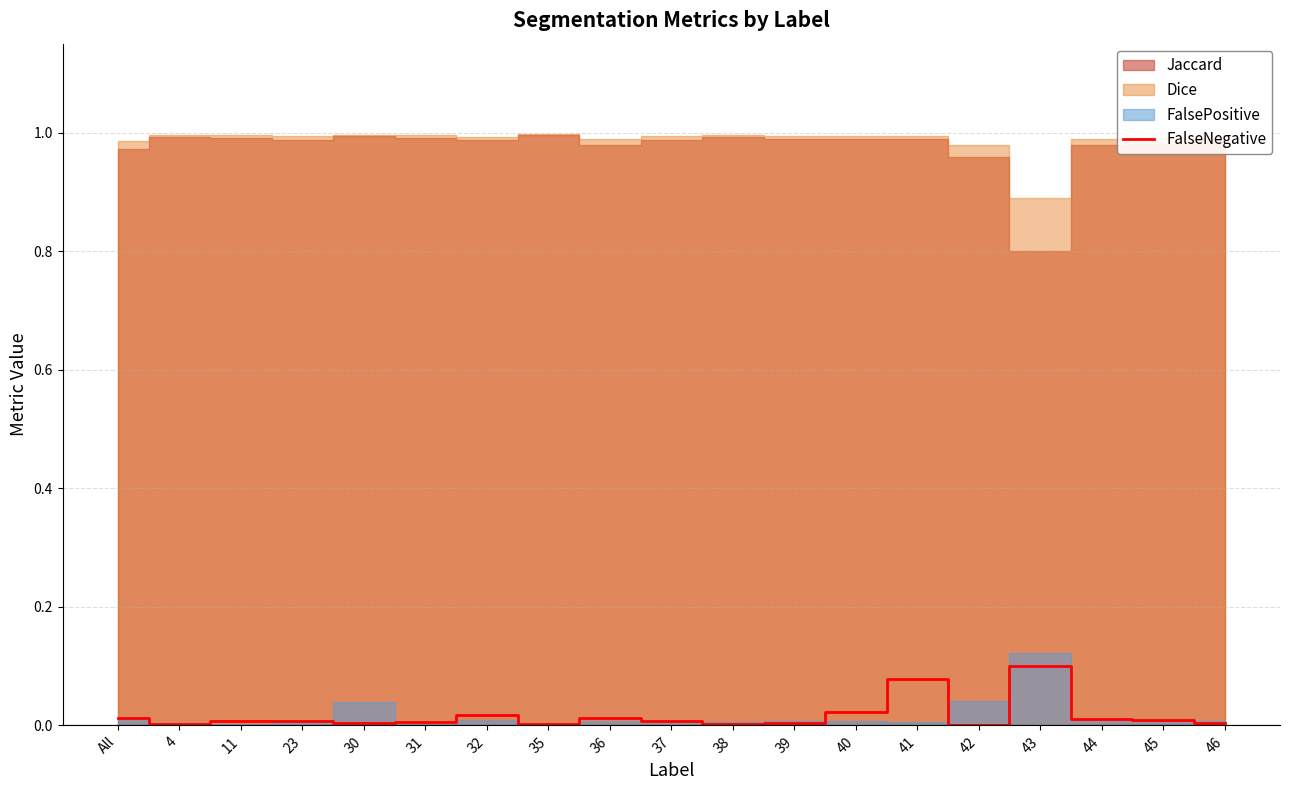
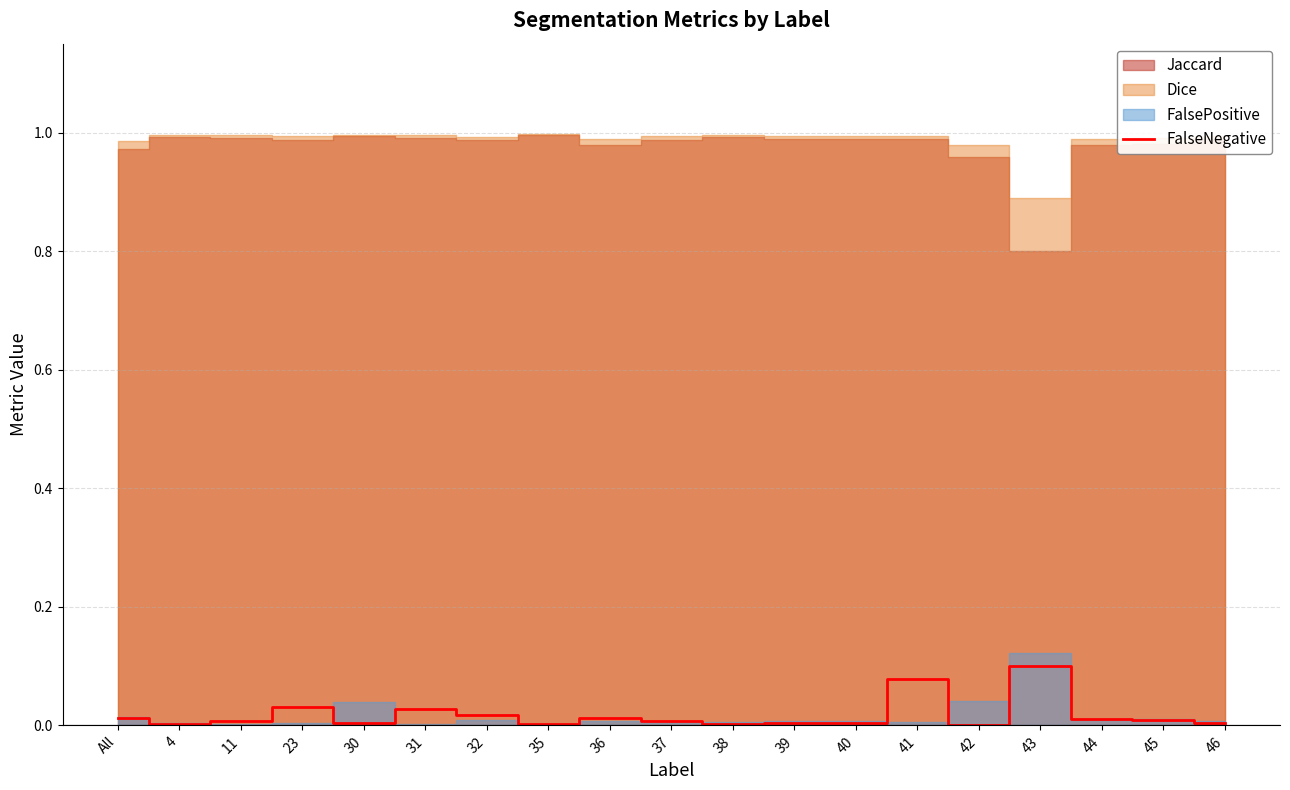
  {
    "FalseNegative": {
      "4": 0.00,
      "11": 0.01,
-     "23": 0.01,
+     "23": 0.03,
      "30": 0.00,
-     "31": 0.01,
+     "31": 0.03,
      "32": 0.02,
      "35": 0.00,
      "36": 0.01,
      "37": 0.01,
      "38": 0.00,
      "39": 0.00,
-     "40": 0.02,
+     "40": 0.00,
      "41": 0.08,
      "42": 0.00,
      "43": 0.10,
      "44": 0.01,
      "45": 0.01
    }
  }
